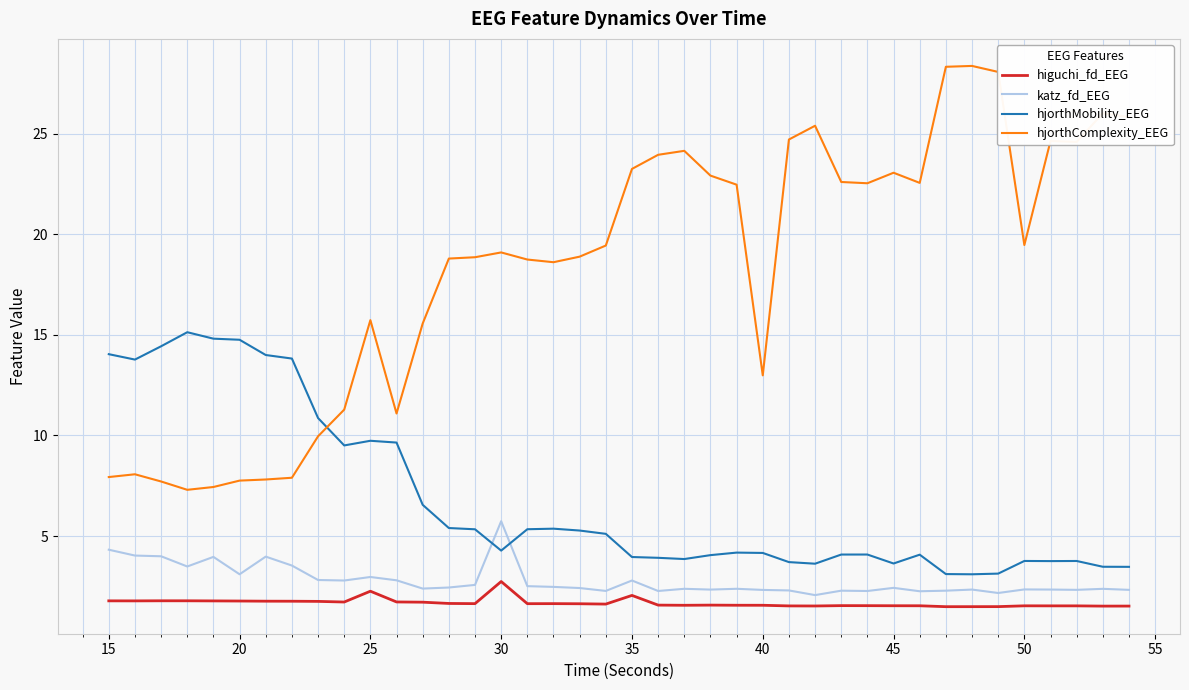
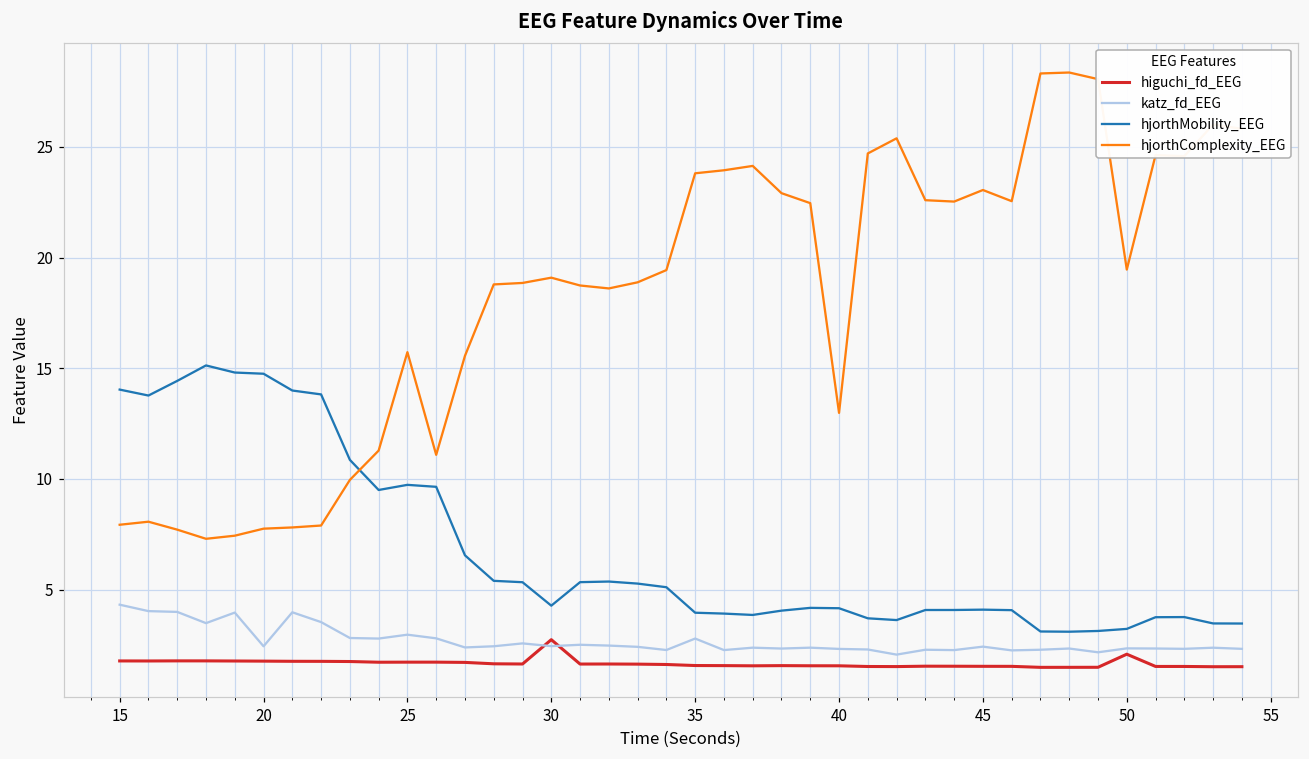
  {
    "higuchi_fd_EEG": {
      "15": 1.8,
      "20": 1.8,
-     "25": 2.3,
+     "25": 1.7,
      "30": 2.7,
-     "35": 2.0,
+     "35": 1.6,
      "40": 1.6,
      "45": 1.5,
-     "50": 1.5
+     "50": 2.1
    },
    "katz_fd_EEG": {
      "15": 4.3,
-     "20": 3.1,
+     "20": 2.4,
      "25": 3.0,
-     "30": 5.7,
+     "30": 2.4,
      "35": 2.8,
      "40": 2.3,
      "45": 2.4,
      "50": 2.3
    },
    "hjorthMobility_EEG": {
      "15": 14.0,
      "20": 14.8,
      "25": 9.7,
      "30": 4.3,
      "35": 4.0,
      "40": 4.2,
-     "45": 3.6,
-     "50": 3.8
+     "45": 4.1,
+     "50": 3.2
    },
    "hjorthComplexity_EEG": {
      "15": 7.9,
      "20": 7.8,
      "25": 15.7,
      "30": 19.1,
-     "35": 23.2,
+     "35": 23.8,
      "40": 13.0,
      "45": 23.1,
      "50": 19.5
    }
  }
